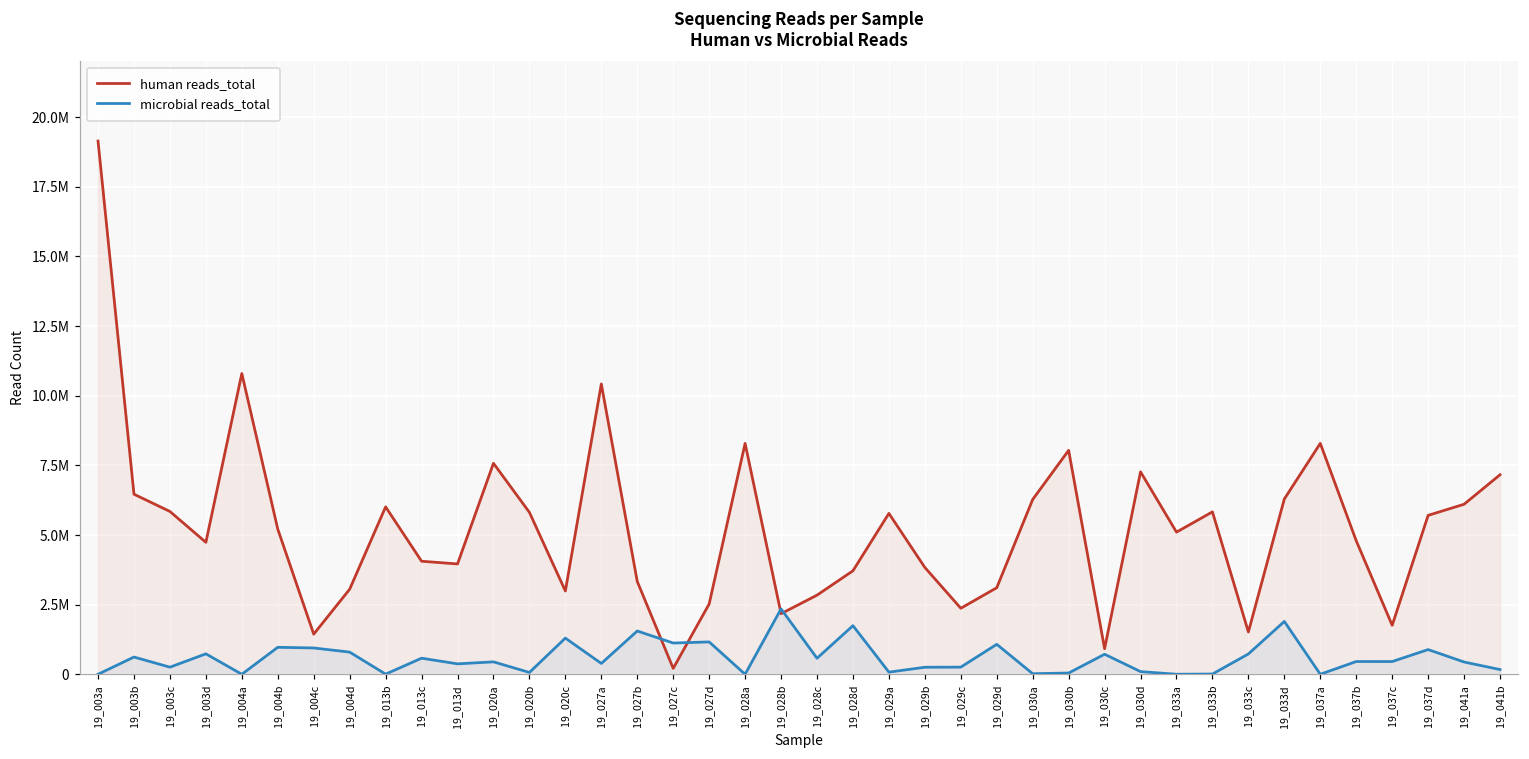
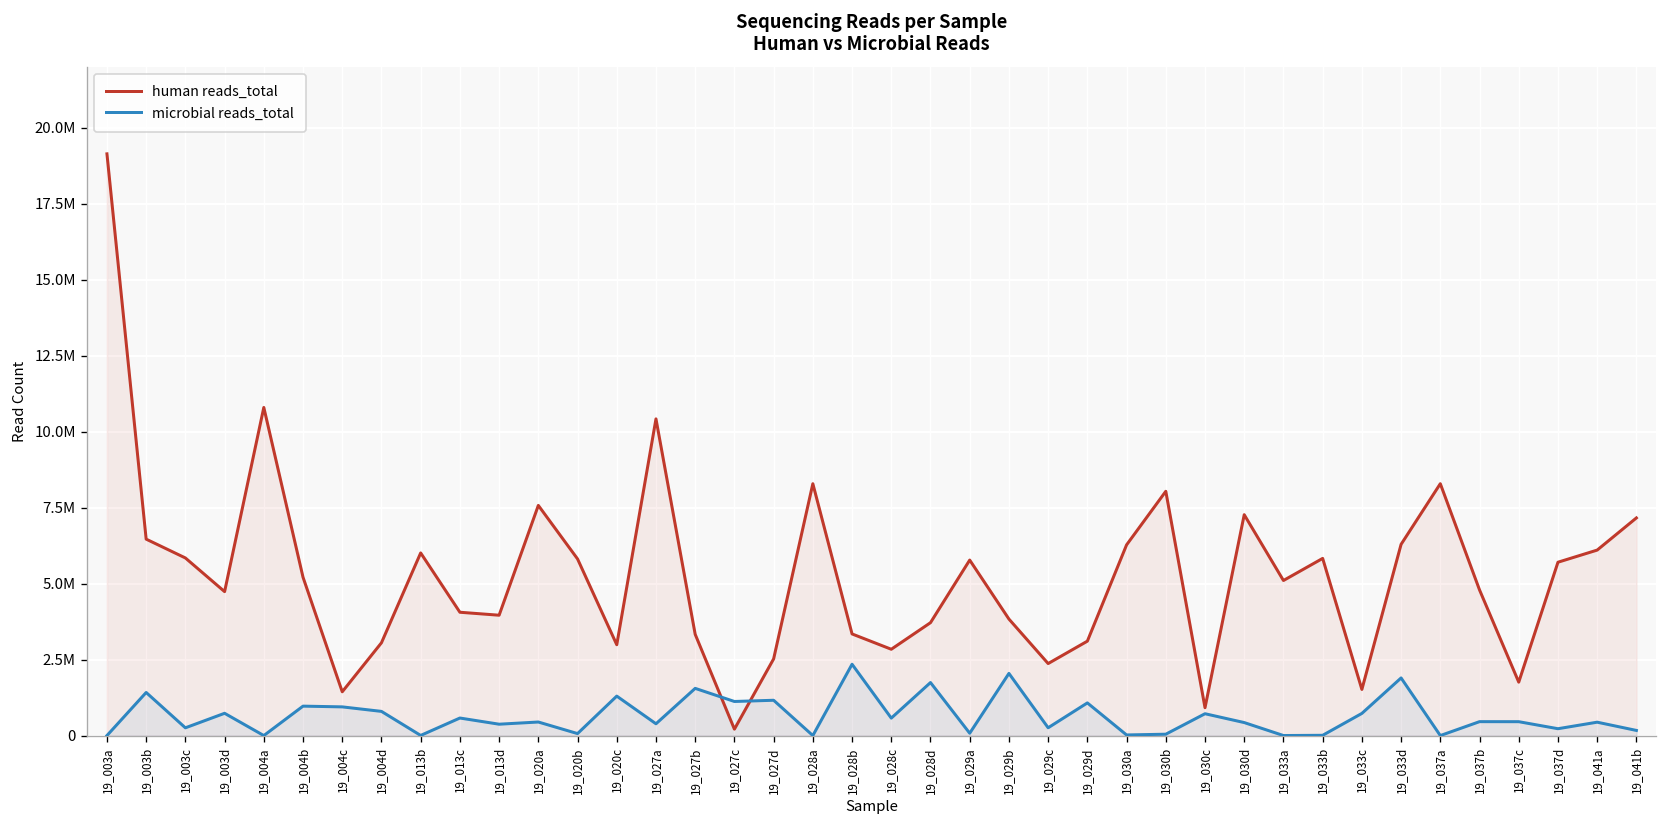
  {
    "human reads_total": {
      "19_003a": 19100000,
      "19_003b": 6500000,
      "19_003c": 5800000,
      "19_003d": 4700000,
      "19_004a": 10800000,
      "19_004b": 5200000,
      "19_004c": 1400000,
      "19_004d": 3100000,
      "19_013b": 6000000,
      "19_013c": 4100000,
      "19_013d": 4000000,
      "19_020a": 7600000,
      "19_020b": 5800000,
      "19_020c": 3000000,
      "19_027a": 10400000,
      "19_027b": 3300000,
      "19_027c": 200000,
      "19_027d": 2500000,
      "19_028a": 8300000,
-     "19_028b": 2200000,
+     "19_028b": 3300000,
      "19_028c": 2800000,
      "19_028d": 3700000,
      "19_029a": 5800000,
      "19_029b": 3800000,
      "19_029c": 2400000,
      "19_029d": 3100000,
      "19_030a": 6300000,
      "19_030b": 8000000,
      "19_030c": 900000,
      "19_030d": 7300000,
      "19_033a": 5100000,
      "19_033b": 5800000,
      "19_033c": 1500000,
      "19_033d": 6300000,
      "19_037a": 8300000,
      "19_037b": 4800000,
      "19_037c": 1800000,
      "19_037d": 5700000,
      "19_041a": 6100000,
      "19_041b": 7200000
    },
    "microbial reads_total": {
      "19_003a": 0,
-     "19_003b": 600000,
+     "19_003b": 1400000,
      "19_003c": 300000,
      "19_003d": 700000,
      "19_004a": 0,
      "19_004b": 1000000,
      "19_004c": 900000,
      "19_004d": 800000,
      "19_013b": 0,
      "19_013c": 600000,
      "19_013d": 400000,
      "19_020a": 400000,
      "19_020b": 100000,
      "19_020c": 1300000,
      "19_027a": 400000,
      "19_027b": 1600000,
      "19_027c": 1100000,
      "19_027d": 1200000,
      "19_028a": 0,
      "19_028b": 2300000,
      "19_028c": 600000,
      "19_028d": 1700000,
      "19_029a": 100000,
-     "19_029b": 300000,
+     "19_029b": 2000000,
      "19_029c": 300000,
      "19_029d": 1100000,
      "19_030a": 0,
      "19_030b": 0,
      "19_030c": 700000,
-     "19_030d": 100000,
+     "19_030d": 400000,
      "19_033a": 0,
      "19_033b": 0,
      "19_033c": 700000,
      "19_033d": 1900000,
      "19_037a": 0,
      "19_037b": 500000,
      "19_037c": 500000,
-     "19_037d": 900000,
+     "19_037d": 200000,
      "19_041a": 400000,
      "19_041b": 200000
    }
  }
